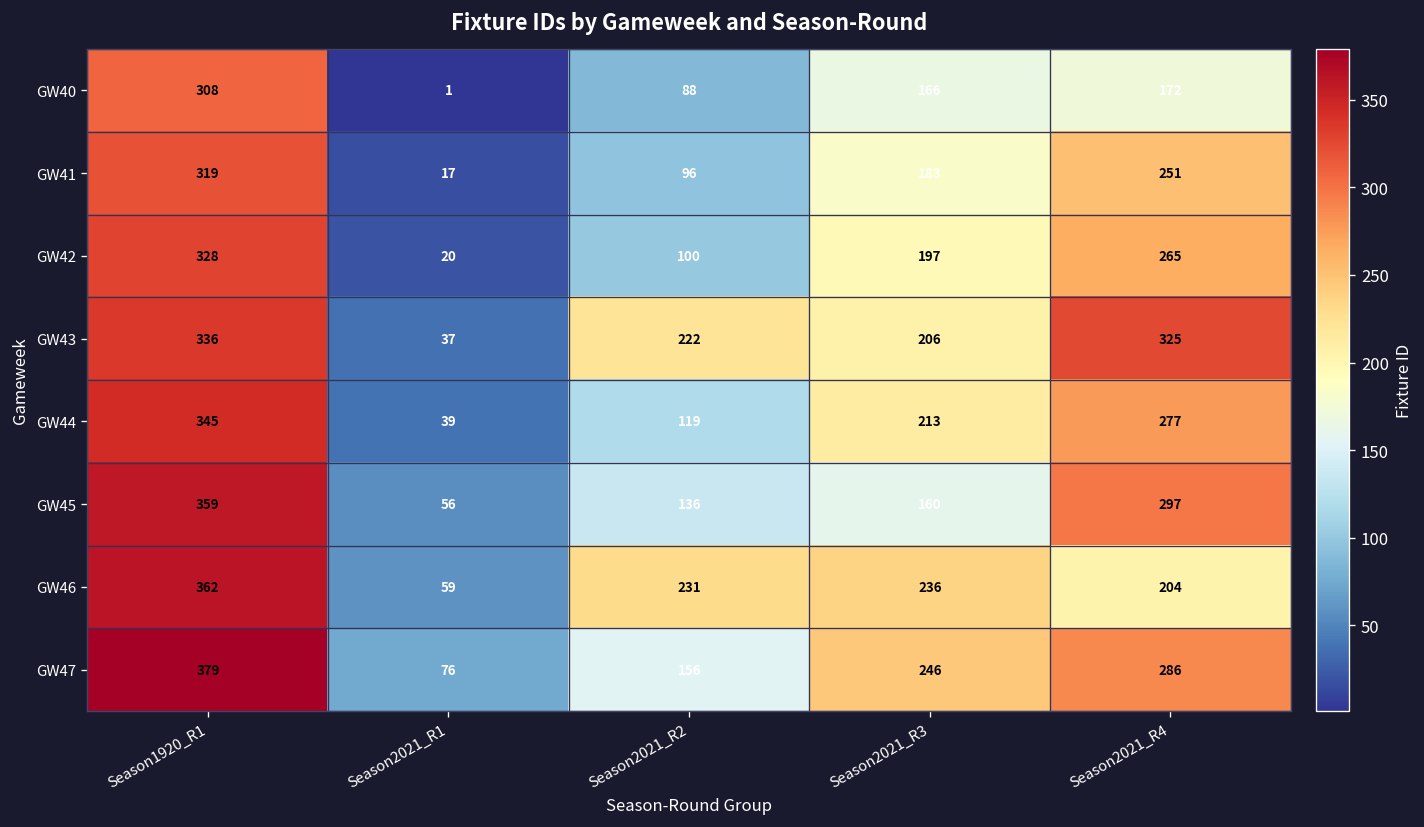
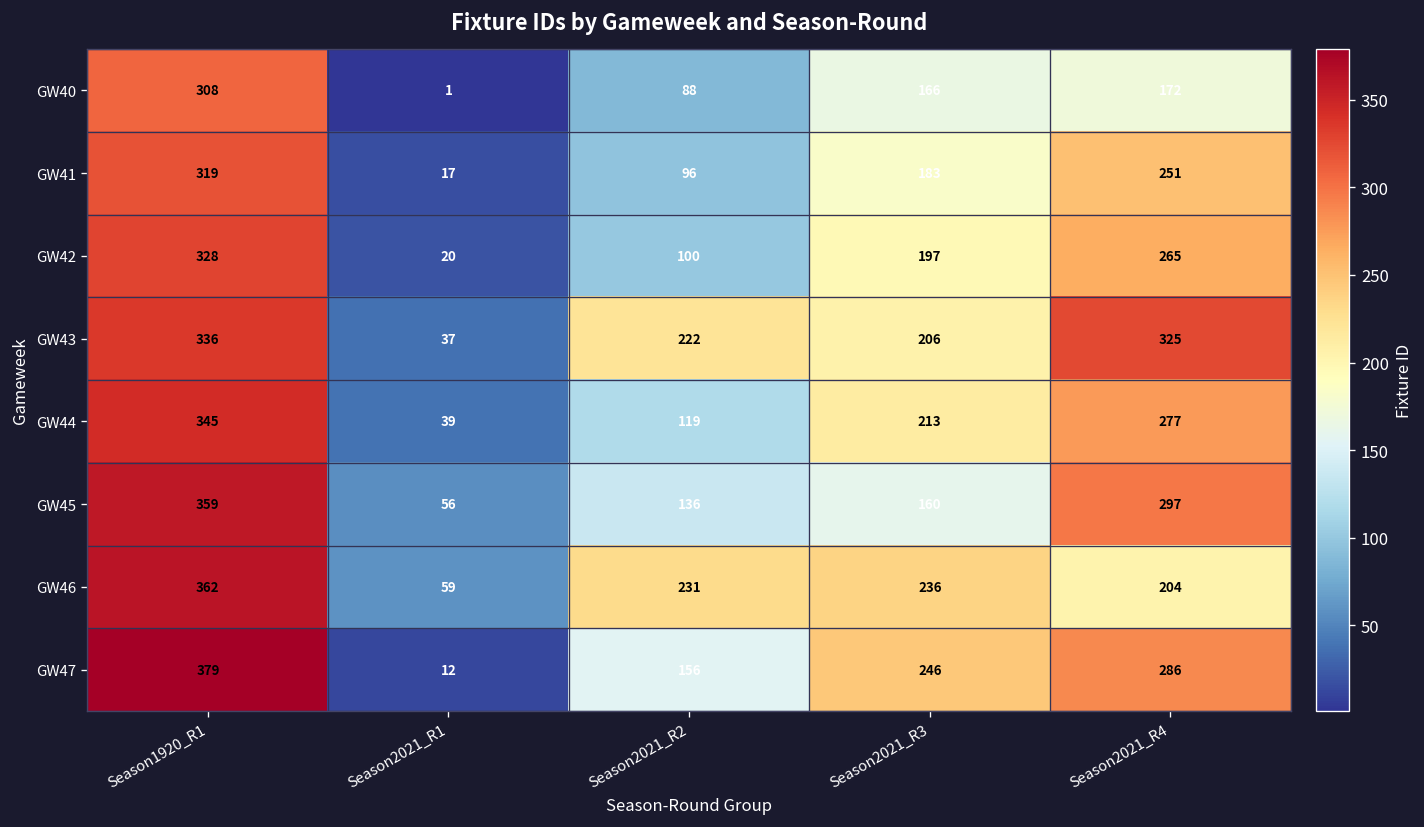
  {
    "GW40": {
      "Season1920_R1": 308,
      "Season2021_R1": 1,
      "Season2021_R2": 88
    },
    "GW41": {
      "Season1920_R1": 319,
      "Season2021_R1": 17,
      "Season2021_R2": 96,
      "Season2021_R3": 183,
      "Season2021_R4": 251
    },
    "GW42": {
      "Season1920_R1": 328,
      "Season2021_R1": 20,
      "Season2021_R2": 100,
      "Season2021_R3": 197,
      "Season2021_R4": 265
    },
    "GW43": {
      "Season1920_R1": 336,
      "Season2021_R1": 37,
      "Season2021_R2": 222,
      "Season2021_R3": 206,
      "Season2021_R4": 325
    },
    "GW44": {
      "Season1920_R1": 345,
      "Season2021_R1": 39,
      "Season2021_R2": 119,
      "Season2021_R3": 213,
      "Season2021_R4": 277
    },
    "GW45": {
      "Season1920_R1": 359,
      "Season2021_R1": 56,
      "Season2021_R2": 136,
      "Season2021_R4": 297
    },
    "GW46": {
      "Season1920_R1": 362,
      "Season2021_R1": 59,
      "Season2021_R2": 231,
      "Season2021_R3": 236,
      "Season2021_R4": 204
    },
    "GW47": {
      "Season1920_R1": 379,
-     "Season2021_R1": 76,
+     "Season2021_R1": 12,
      "Season2021_R3": 246,
      "Season2021_R4": 286
    }
  }
